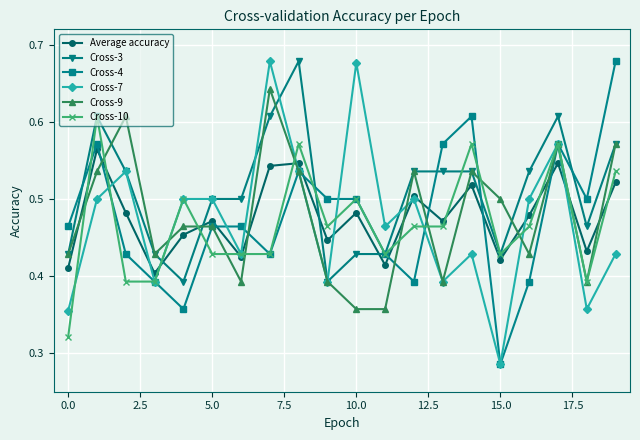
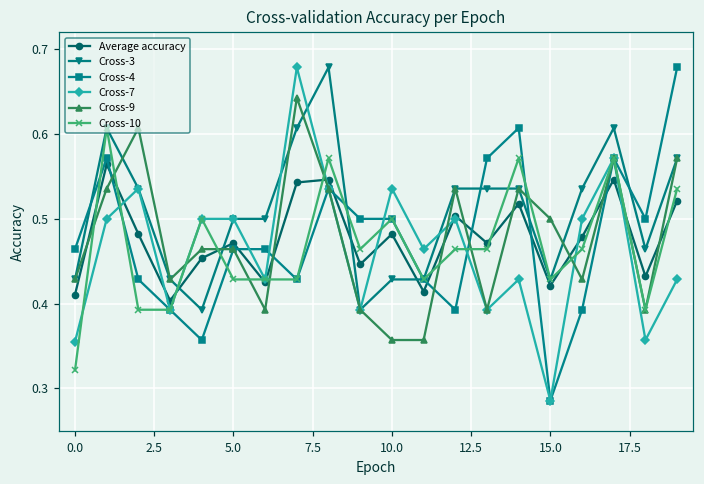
  {
    "Cross-7": {
      "0.0": 0.36,
-     "10.0": 0.68
+     "10.0": 0.54
    }
  }
